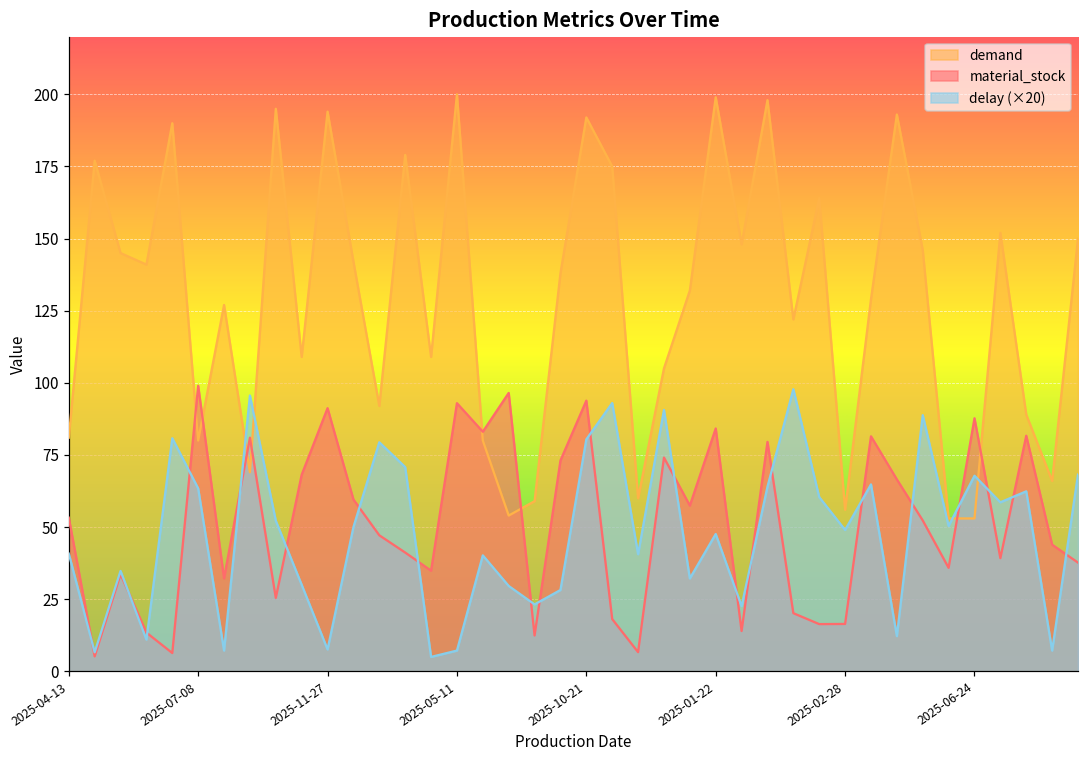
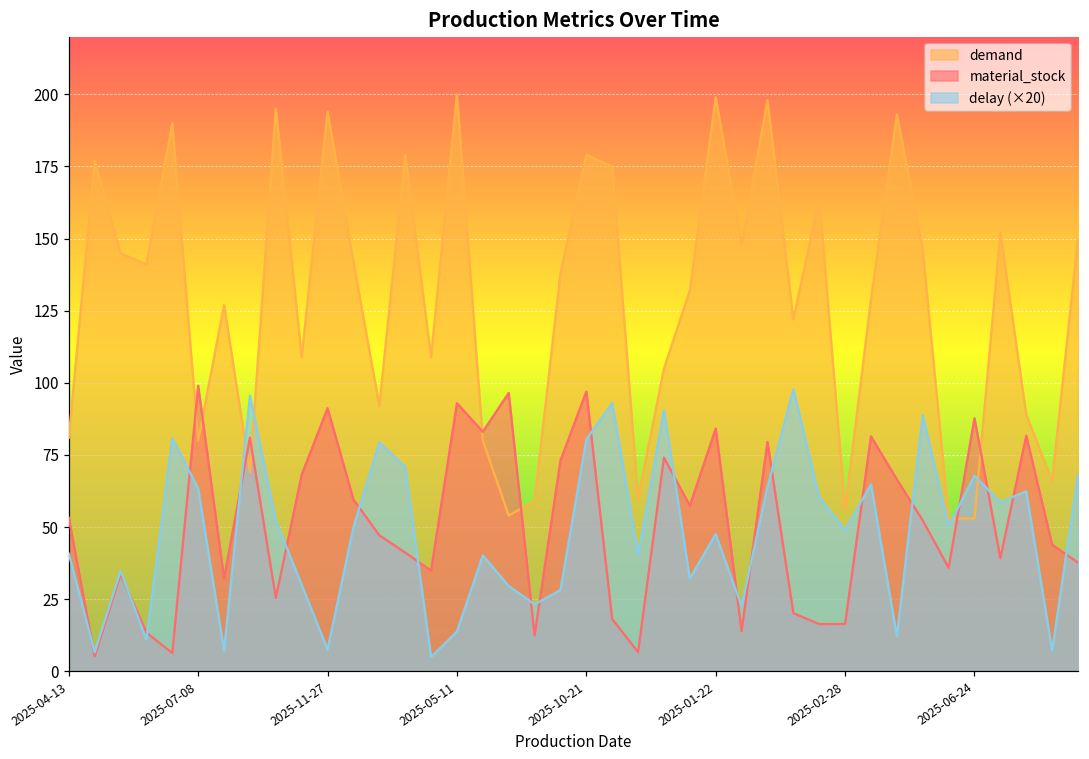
  {
    "demand": {
      "2025-07-08": 80,
      "2025-11-27": 194,
      "2025-05-11": 200,
-     "2025-10-21": 192,
+     "2025-10-21": 179,
      "2025-01-22": 199,
      "2025-02-28": 56,
      "2025-06-24": 53
    },
    "material_stock": {
      "2025-07-08": 99,
      "2025-11-27": 91,
      "2025-05-11": 93,
-     "2025-10-21": 94,
+     "2025-10-21": 97,
      "2025-01-22": 84,
      "2025-02-28": 16,
      "2025-06-24": 88
    },
    "delay (×20)": {
      "2025-07-08": 63,
      "2025-11-27": 8,
-     "2025-05-11": 7,
+     "2025-05-11": 14,
      "2025-10-21": 80,
      "2025-01-22": 48,
      "2025-02-28": 49,
      "2025-06-24": 68
    }
  }
